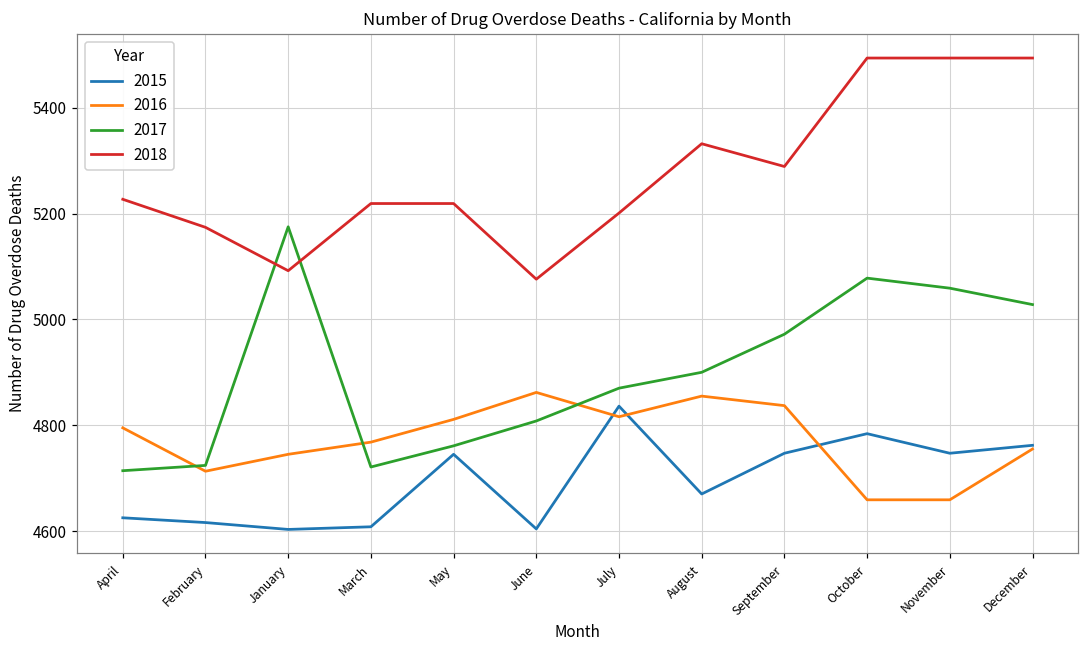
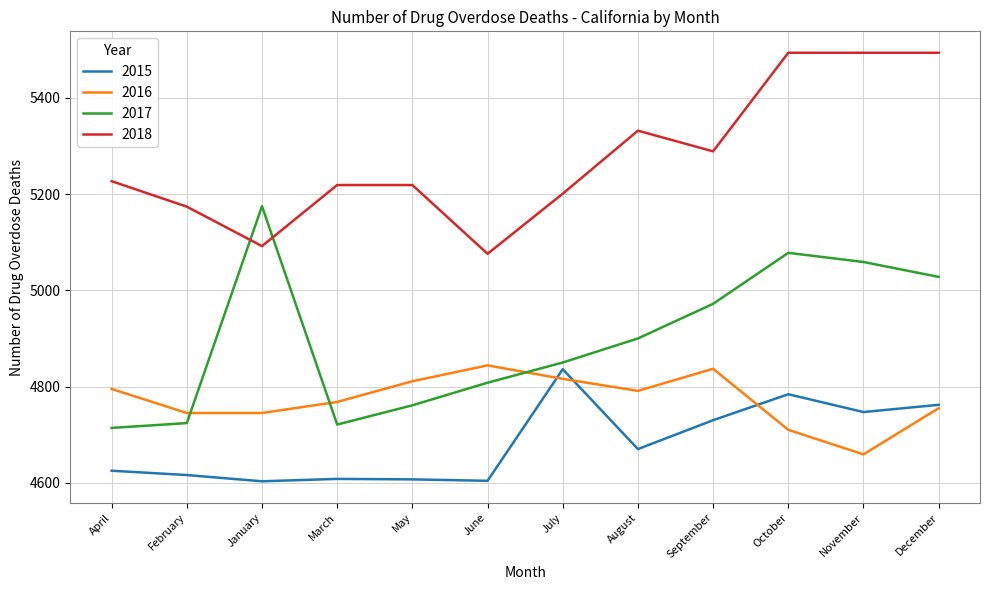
  {
    "2015": {
      "April": 4630,
      "February": 4620,
      "January": 4600,
      "March": 4610,
-     "May": 4750,
+     "May": 4610,
      "June": 4600,
      "July": 4840,
      "August": 4670,
-     "September": 4750,
+     "September": 4730,
      "October": 4780,
      "November": 4750,
      "December": 4760
    },
    "2016": {
      "April": 4800,
-     "February": 4710,
+     "February": 4750,
      "January": 4750,
      "March": 4770,
      "May": 4810,
-     "June": 4860,
+     "June": 4840,
      "July": 4820,
-     "August": 4860,
+     "August": 4790,
      "September": 4840,
-     "October": 4660,
+     "October": 4710,
      "November": 4660,
      "December": 4760
    },
    "2017": {
      "April": 4710,
      "February": 4720,
      "January": 5180,
      "March": 4720,
      "May": 4760,
      "June": 4810,
-     "July": 4870,
+     "July": 4850,
      "August": 4900,
      "September": 4970,
      "October": 5080,
      "November": 5060,
      "December": 5030
    },
    "2018": {
      "April": 5230,
      "February": 5170,
      "January": 5090,
      "March": 5220,
      "May": 5220,
      "June": 5080,
      "July": 5200,
      "August": 5330,
      "September": 5290,
      "October": 5490,
      "November": 5490,
      "December": 5490
    }
  }
